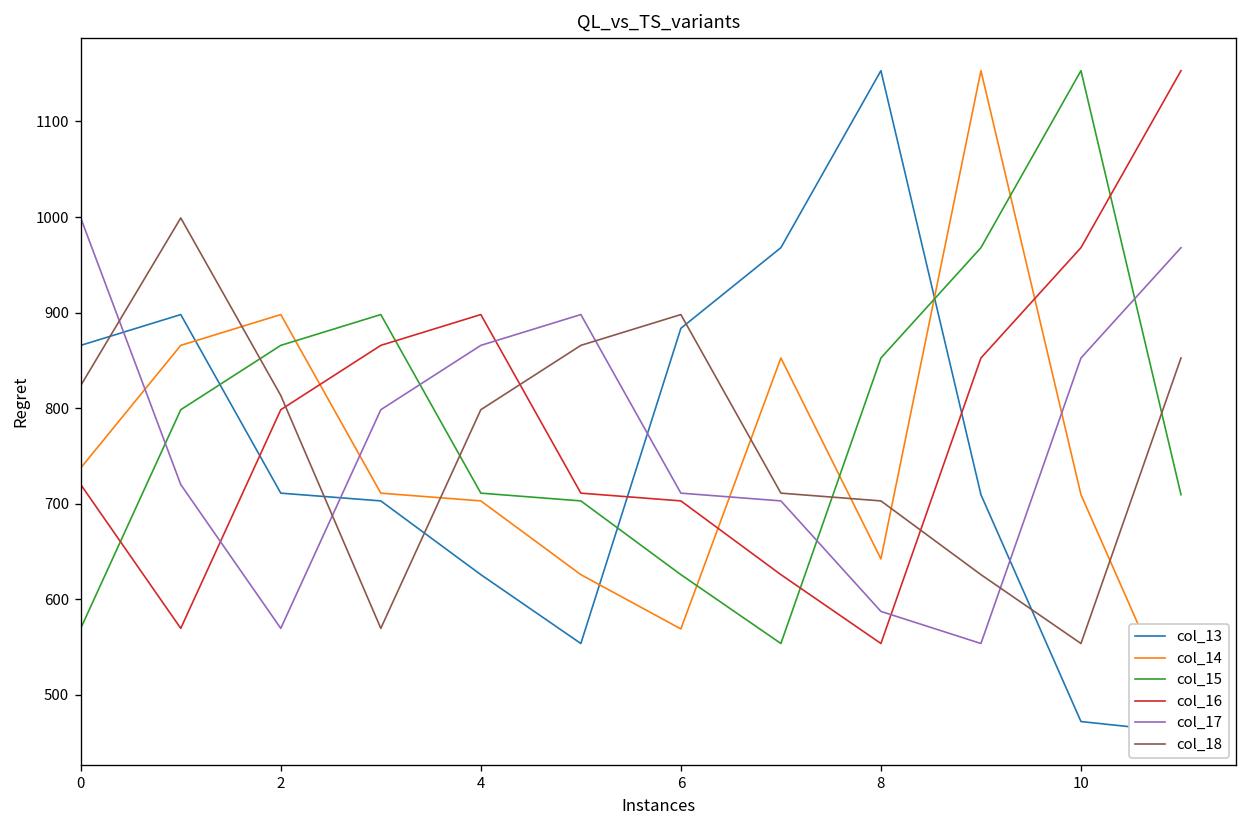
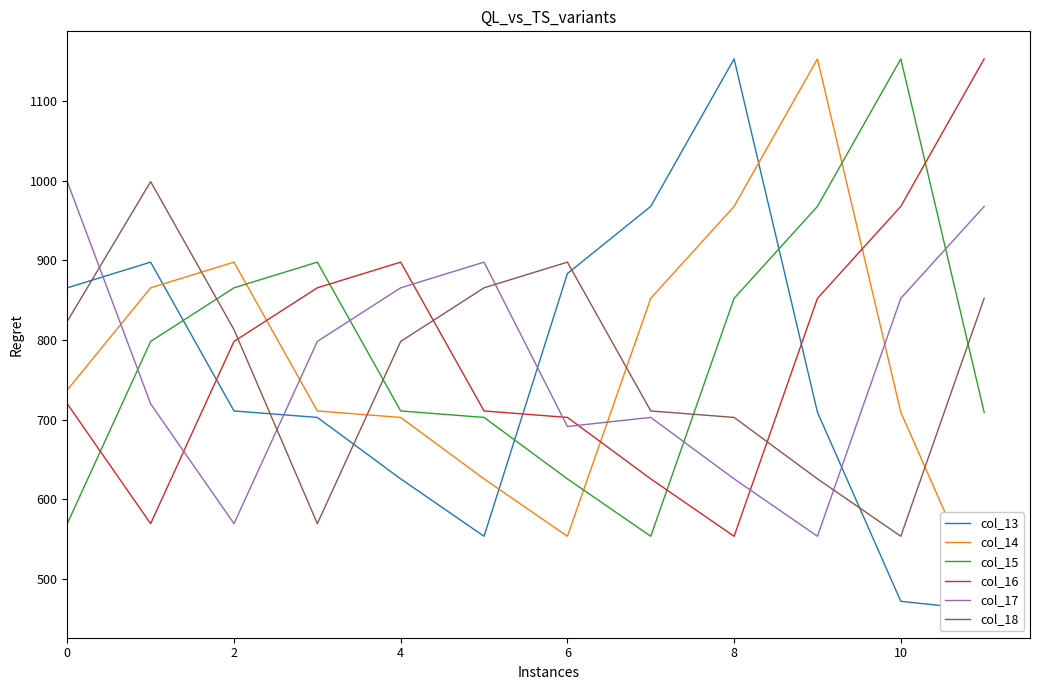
  {
    "col_13": {
      "0": 870,
      "2": 710,
      "4": 630,
      "6": 880,
      "8": 1150,
      "10": 470
    },
    "col_14": {
      "0": 740,
      "2": 900,
      "4": 700,
-     "6": 570,
-     "8": 640,
+     "6": 550,
+     "8": 970,
      "10": 710
    },
    "col_15": {
      "0": 570,
      "2": 870,
      "4": 710,
      "6": 630,
      "8": 850,
      "10": 1150
    },
    "col_16": {
      "0": 720,
      "2": 800,
      "4": 900,
      "6": 700,
      "8": 550,
      "10": 970
    },
    "col_17": {
      "0": 1000,
      "2": 570,
      "4": 870,
-     "6": 710,
-     "8": 590,
+     "6": 690,
+     "8": 630,
      "10": 850
    },
    "col_18": {
      "0": 820,
      "2": 810,
      "4": 800,
      "6": 900,
      "8": 700,
      "10": 550
    }
  }
